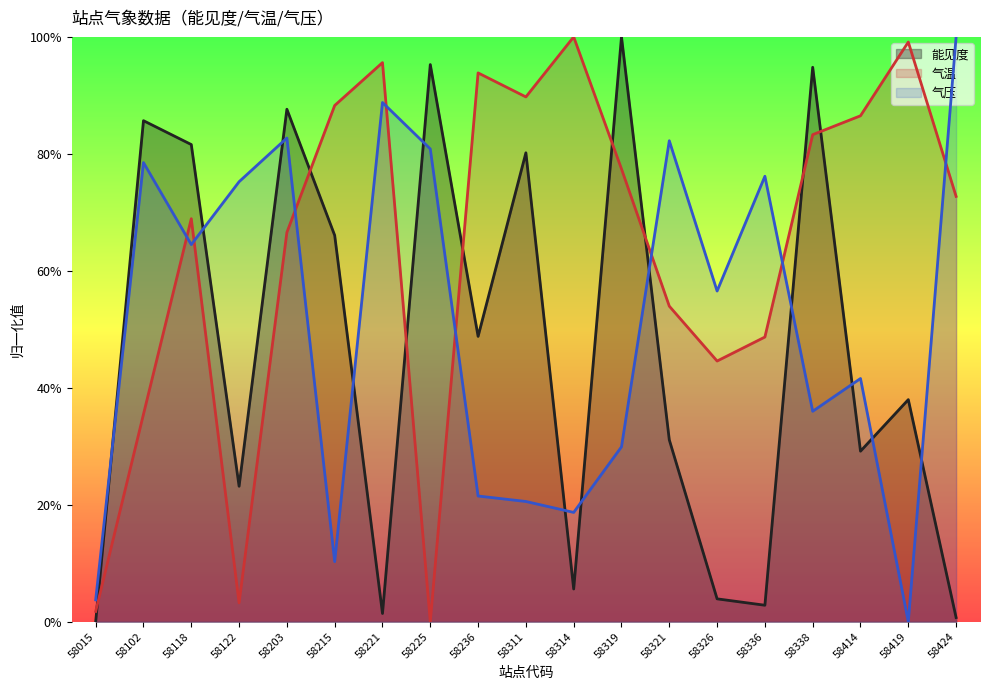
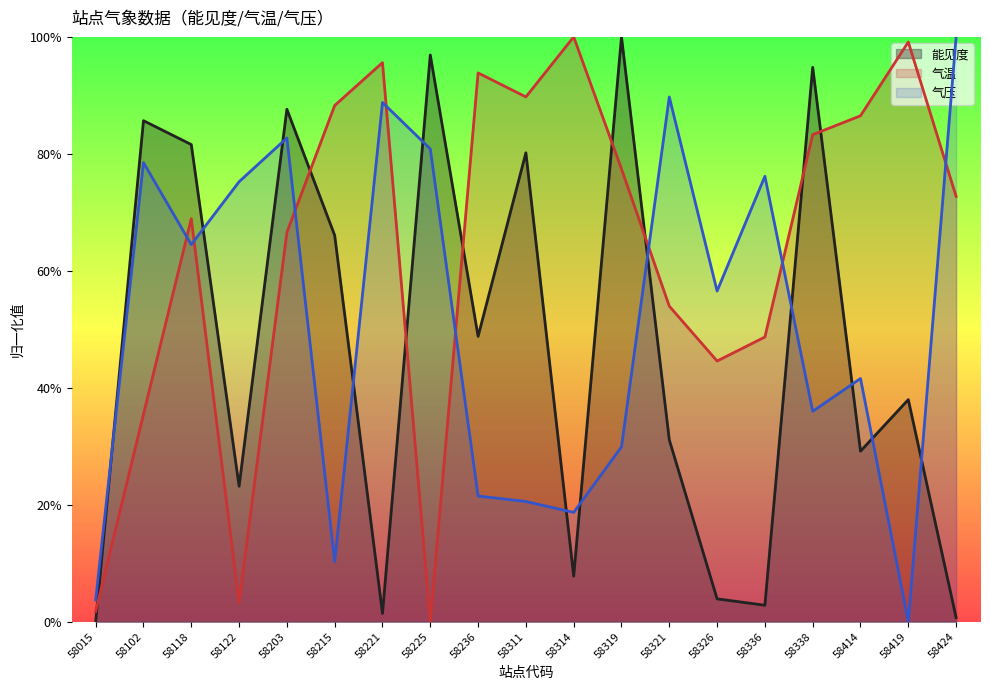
  {
    "能见度": {
      "58015": "0%",
      "58102": "86%",
      "58118": "82%",
      "58122": "23%",
      "58203": "88%",
      "58215": "66%",
      "58221": "1%",
-     "58225": "95%",
+     "58225": "97%",
      "58236": "49%",
      "58311": "80%",
-     "58314": "6%",
+     "58314": "8%",
      "58319": "100%",
      "58321": "31%",
      "58326": "4%",
      "58336": "3%",
      "58338": "95%",
      "58414": "29%",
      "58419": "38%",
      "58424": "1%"
    },
    "气温": {
      "58015": "2%",
      "58102": "35%",
      "58118": "69%",
      "58122": "3%",
      "58203": "67%",
      "58215": "88%",
      "58221": "96%",
      "58225": "0%",
      "58236": "94%",
      "58311": "90%",
      "58314": "100%",
      "58319": "77%",
      "58321": "54%",
      "58326": "45%",
      "58336": "49%",
      "58338": "83%",
      "58414": "87%",
      "58419": "99%",
      "58424": "73%"
    },
    "气压": {
      "58015": "4%",
      "58102": "79%",
      "58118": "64%",
      "58122": "75%",
      "58203": "83%",
      "58215": "10%",
      "58221": "89%",
      "58225": "81%",
      "58236": "21%",
      "58311": "21%",
      "58314": "19%",
      "58319": "30%",
-     "58321": "82%",
+     "58321": "90%",
      "58326": "57%",
      "58336": "76%",
      "58338": "36%",
      "58414": "42%",
      "58419": "0%",
      "58424": "100%"
    }
  }
